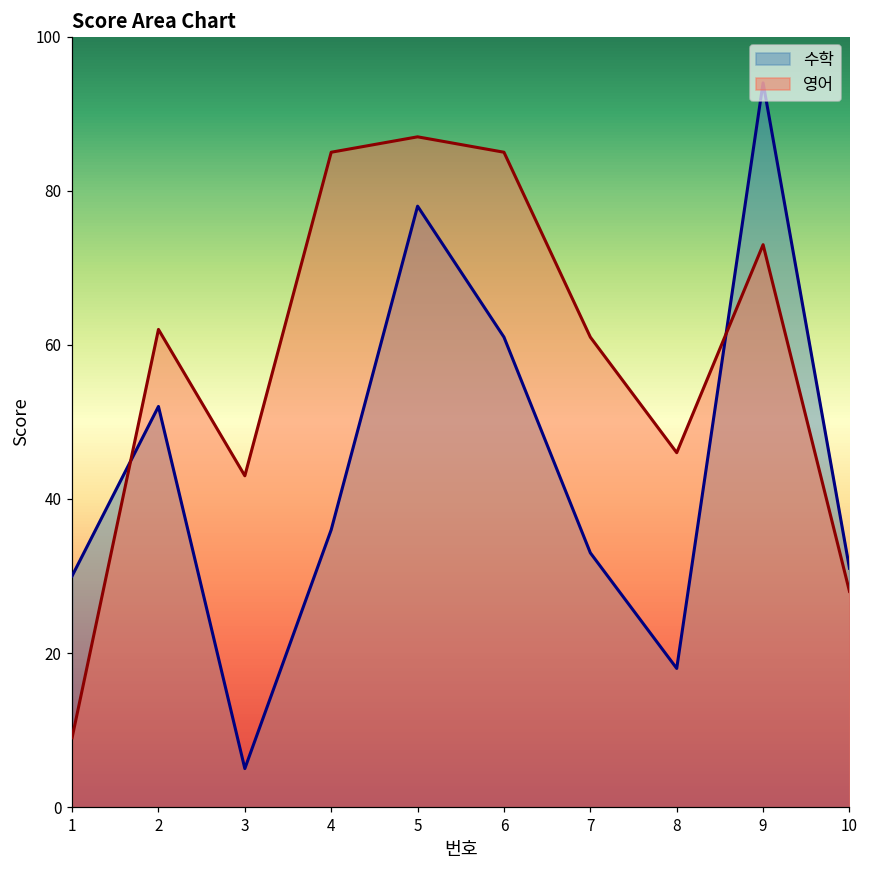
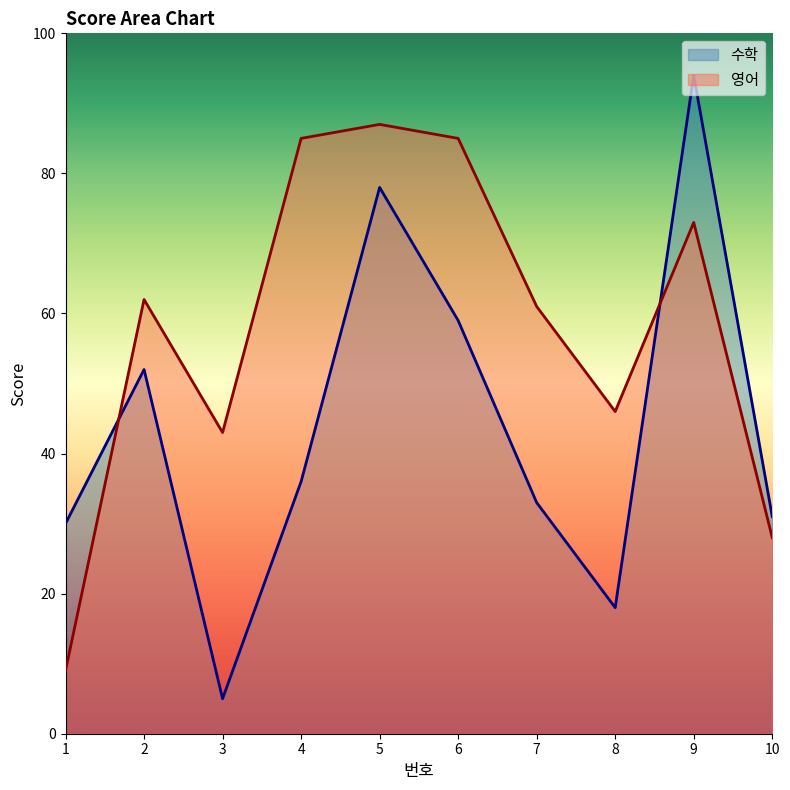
  {
    "수학": {
      "1": 30,
      "2": 52,
      "3": 5,
      "4": 36,
      "5": 78,
-     "6": 61,
+     "6": 59,
      "7": 33,
      "8": 18,
      "10": 31
    },
    "영어": {
      "1": 9,
      "2": 62,
      "3": 43,
      "4": 85,
      "5": 87,
      "6": 85,
      "7": 61,
      "8": 46,
      "9": 73,
      "10": 28
    }
  }
